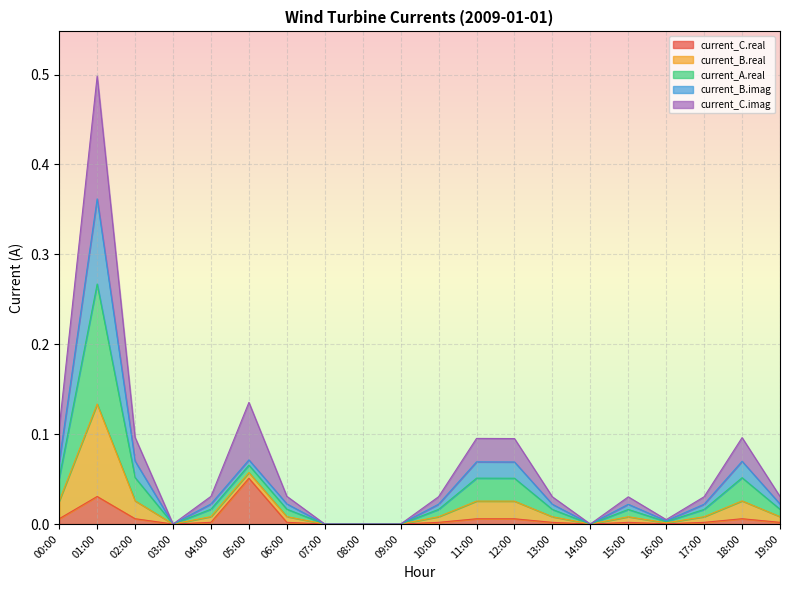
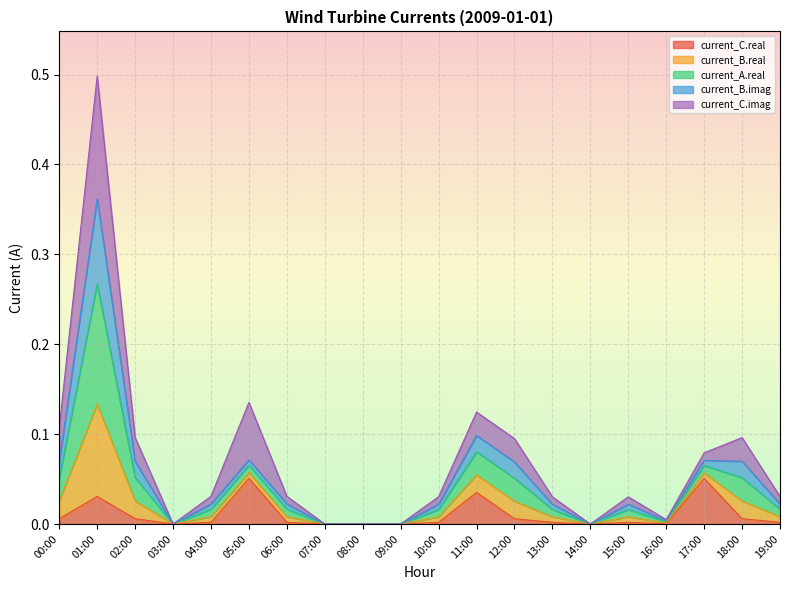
  {
    "current_C.real": {
      "00:00": 0.01,
      "01:00": 0.03,
      "02:00": 0.01,
      "04:00": 0.00,
      "05:00": 0.05,
      "06:00": 0.00,
      "10:00": 0.00,
-     "11:00": 0.01,
+     "11:00": 0.04,
      "12:00": 0.01,
      "13:00": 0.00,
      "15:00": 0.00,
-     "17:00": 0.00,
+     "17:00": 0.05,
      "18:00": 0.01,
      "19:00": 0.00
    },
    "current_B.real": {
      "00:00": 0.02,
      "01:00": 0.10,
      "02:00": 0.02,
      "04:00": 0.01,
      "05:00": 0.01,
      "06:00": 0.01,
      "10:00": 0.01,
      "11:00": 0.02,
      "12:00": 0.02,
      "13:00": 0.01,
      "15:00": 0.01,
      "17:00": 0.01,
      "18:00": 0.02,
      "19:00": 0.01
    },
    "current_A.real": {
      "00:00": 0.03,
      "01:00": 0.13,
      "02:00": 0.03,
      "04:00": 0.01,
      "05:00": 0.01,
      "06:00": 0.01,
      "10:00": 0.01,
      "11:00": 0.03,
      "12:00": 0.03,
      "13:00": 0.01,
      "15:00": 0.01,
      "17:00": 0.01,
      "18:00": 0.03,
      "19:00": 0.01
    },
    "current_B.imag": {
      "00:00": 0.02,
      "01:00": 0.09,
      "02:00": 0.02,
      "04:00": 0.01,
      "05:00": 0.01,
      "06:00": 0.01,
      "10:00": 0.01,
      "11:00": 0.02,
      "12:00": 0.02,
      "13:00": 0.01,
      "15:00": 0.01,
      "17:00": 0.01,
      "18:00": 0.02,
      "19:00": 0.01
    },
    "current_C.imag": {
      "00:00": 0.04,
      "01:00": 0.14,
      "02:00": 0.03,
      "04:00": 0.01,
      "05:00": 0.06,
      "06:00": 0.01,
      "10:00": 0.01,
      "11:00": 0.03,
      "12:00": 0.03,
      "13:00": 0.01,
      "15:00": 0.01,
      "17:00": 0.01,
      "18:00": 0.03,
      "19:00": 0.01
    }
  }
